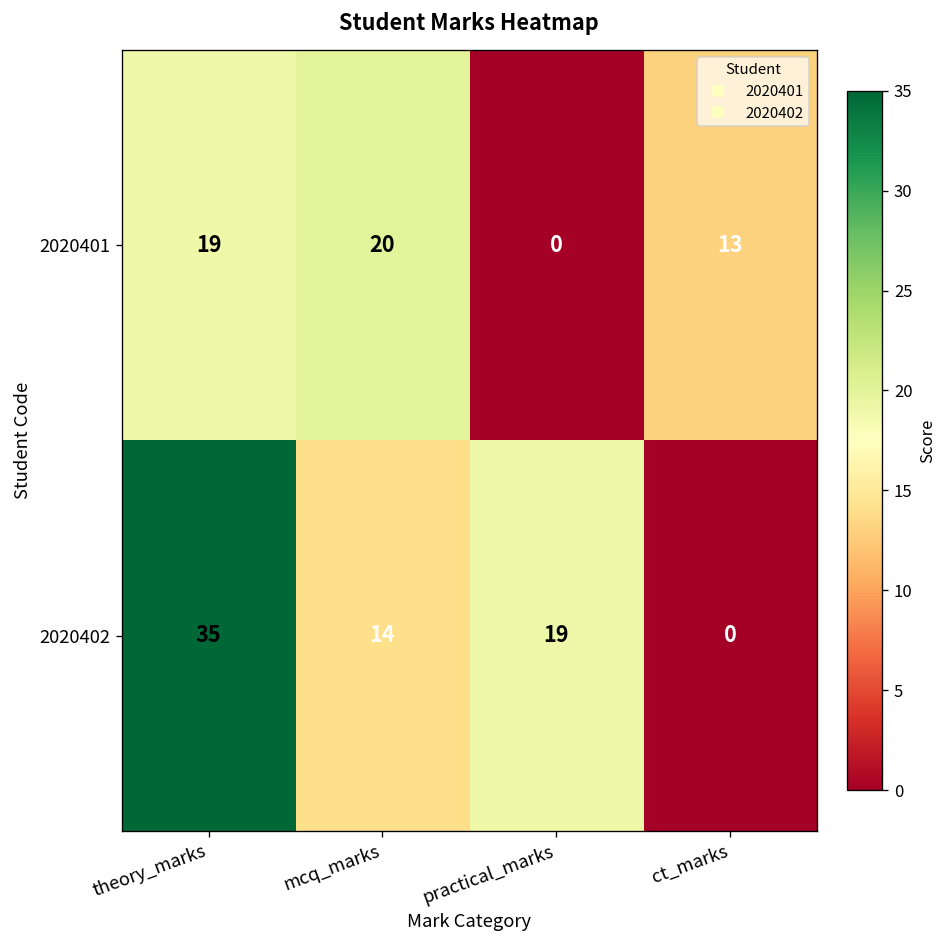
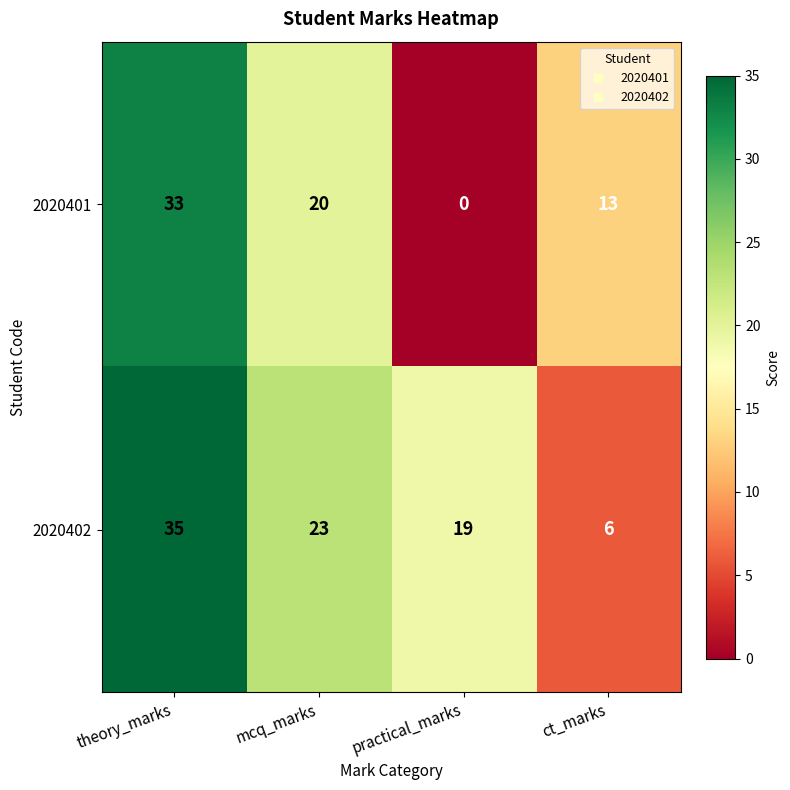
  {
    "2020401": {
-     "theory_marks": 19,
+     "theory_marks": 33,
      "mcq_marks": 20,
      "practical_marks": 0,
      "ct_marks": 13
    },
    "2020402": {
      "theory_marks": 35,
-     "mcq_marks": 14,
+     "mcq_marks": 23,
      "practical_marks": 19,
-     "ct_marks": 0
+     "ct_marks": 6
    }
  }
